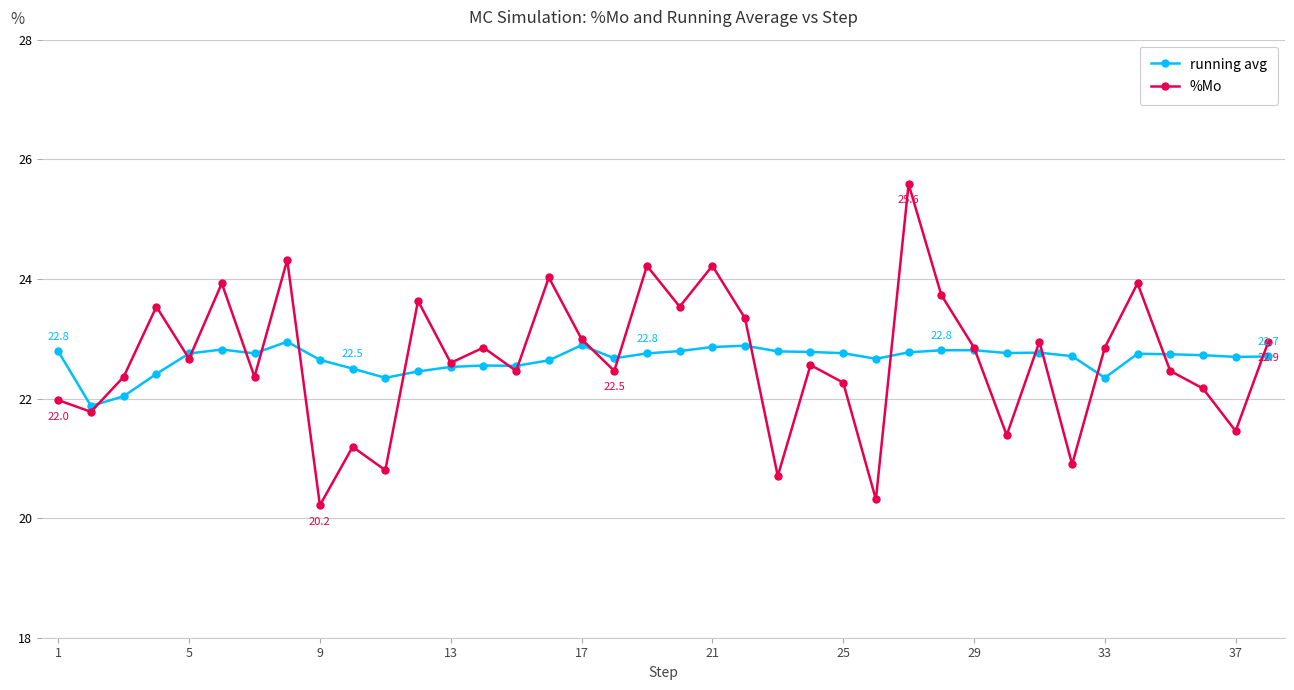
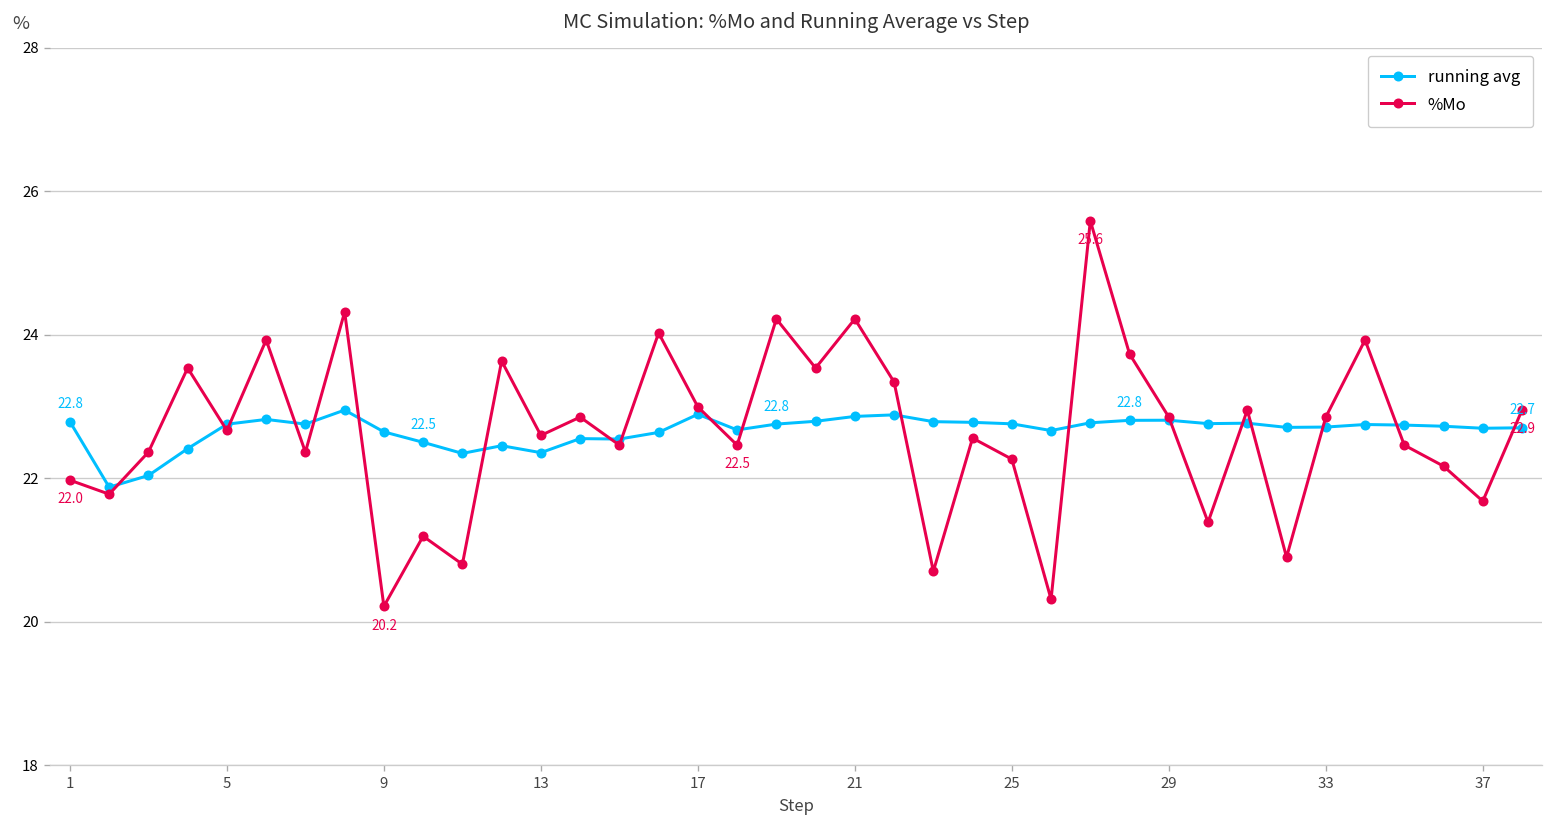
  {
    "running avg": {
      "5": 22.8,
      "9": 22.6,
-     "13": 22.5,
+     "13": 22.4,
      "17": 22.9,
      "21": 22.9,
      "25": 22.8,
-     "33": 22.3
+     "33": 22.7
    },
    "%Mo": {
      "5": 22.7,
      "13": 22.6,
      "17": 23.0,
      "21": 24.2,
      "25": 22.3,
      "29": 22.9,
      "33": 22.9,
-     "37": 21.5
+     "37": 21.7
    }
  }
